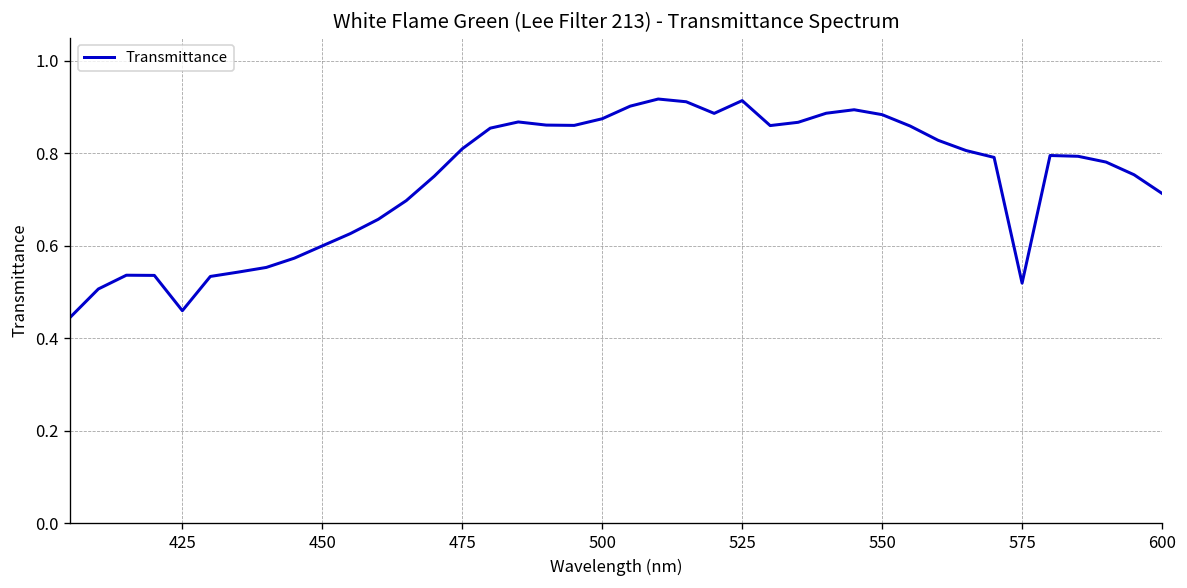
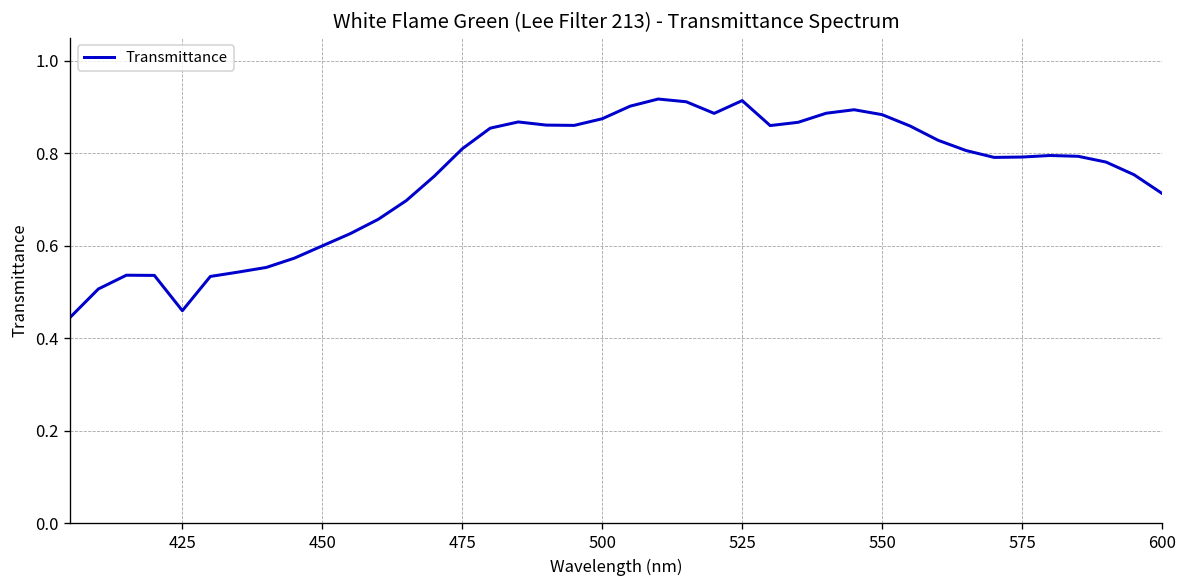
  {
    "425": 0.46,
    "450": 0.60,
    "475": 0.81,
    "500": 0.88,
    "525": 0.91,
    "550": 0.88,
-   "575": 0.52,
+   "575": 0.79,
    "600": 0.71
  }
